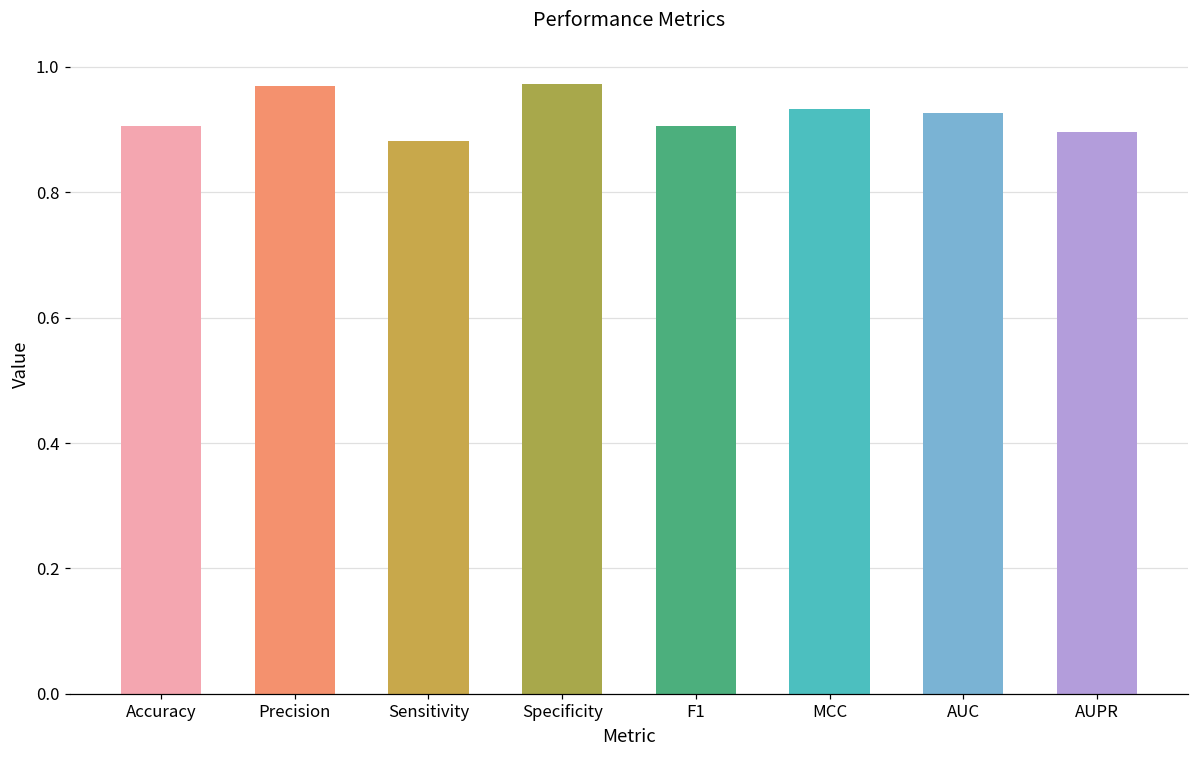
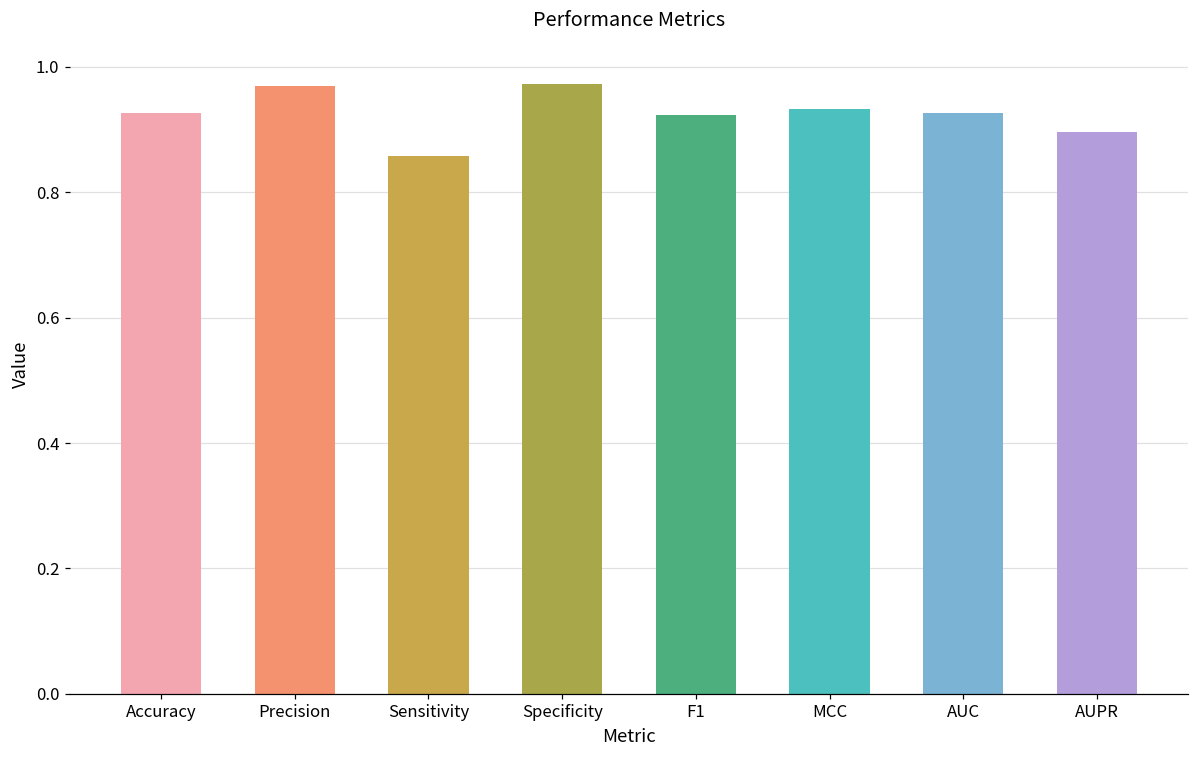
  {
-   "Accuracy": 0.91,
+   "Accuracy": 0.93,
    "Precision": 0.97,
-   "Sensitivity": 0.88,
+   "Sensitivity": 0.86,
    "Specificity": 0.97,
-   "F1": 0.91,
+   "F1": 0.92,
    "MCC": 0.93,
    "AUC": 0.93,
    "AUPR": 0.90
  }
